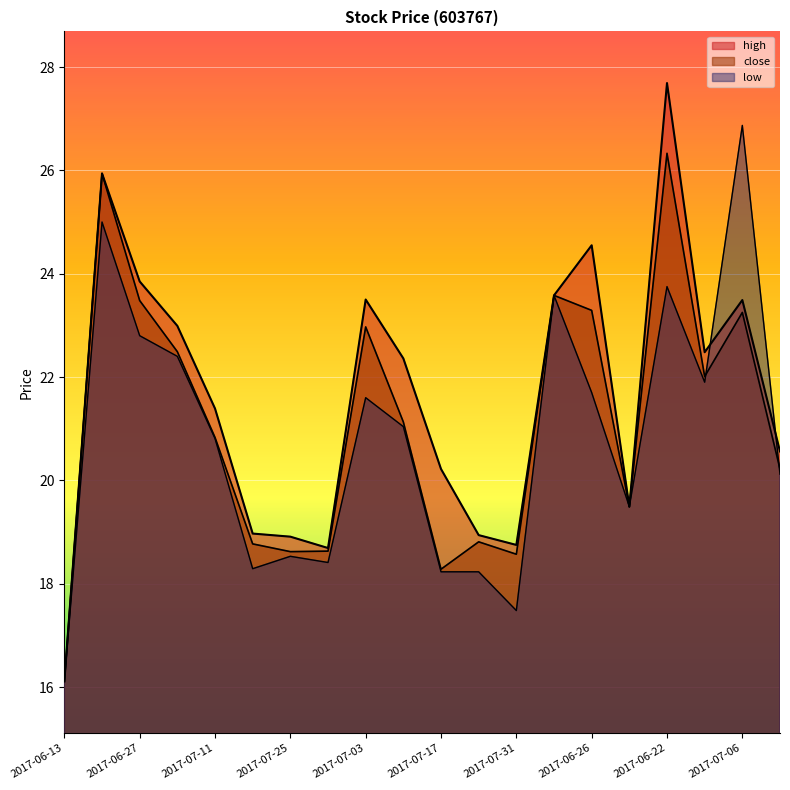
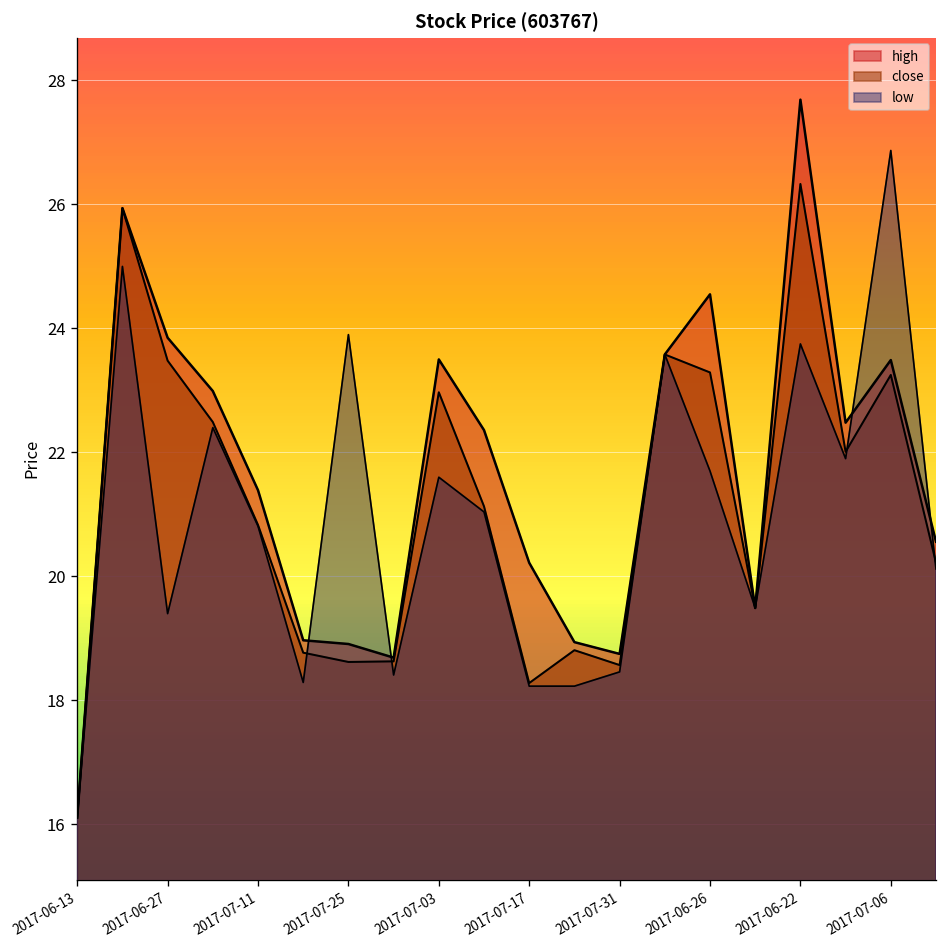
  {
    "low": {
-     "2017-06-27": 22.8,
-     "2017-07-25": 18.5,
+     "2017-06-27": 19.4,
+     "2017-07-25": 23.9,
      "2017-07-03": 21.6,
      "2017-07-17": 18.2,
-     "2017-07-31": 17.5,
+     "2017-07-31": 18.5,
      "2017-06-26": 21.7,
      "2017-06-22": 23.8,
      "2017-07-06": 26.9
    }
  }
